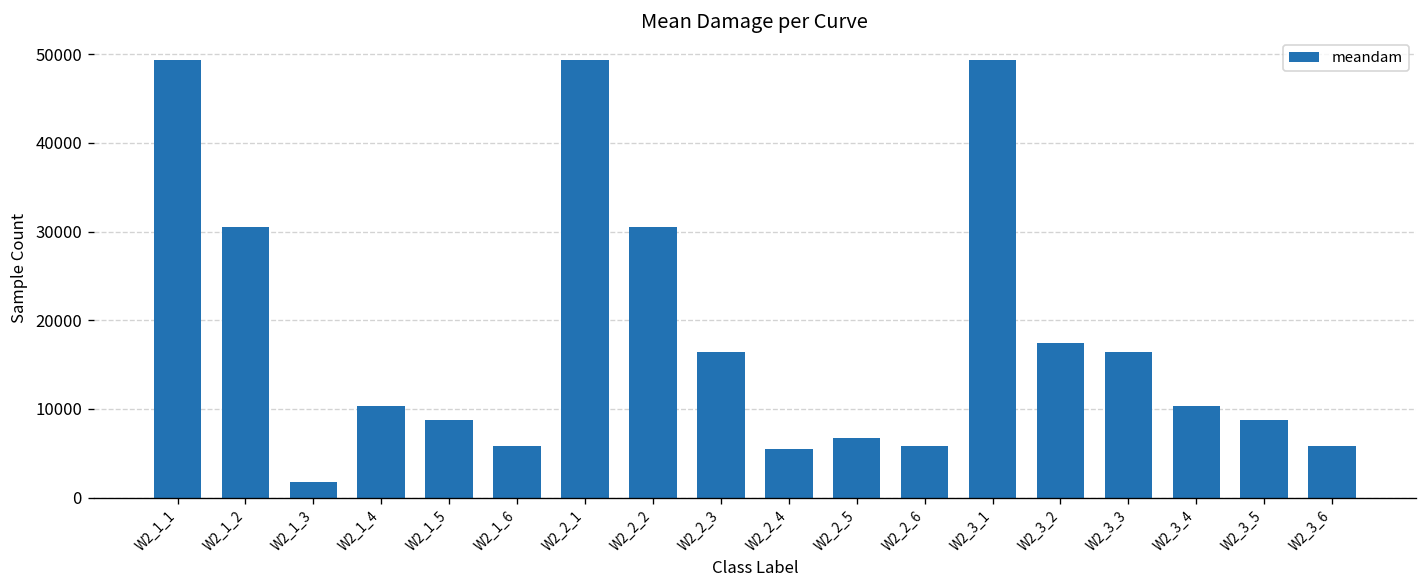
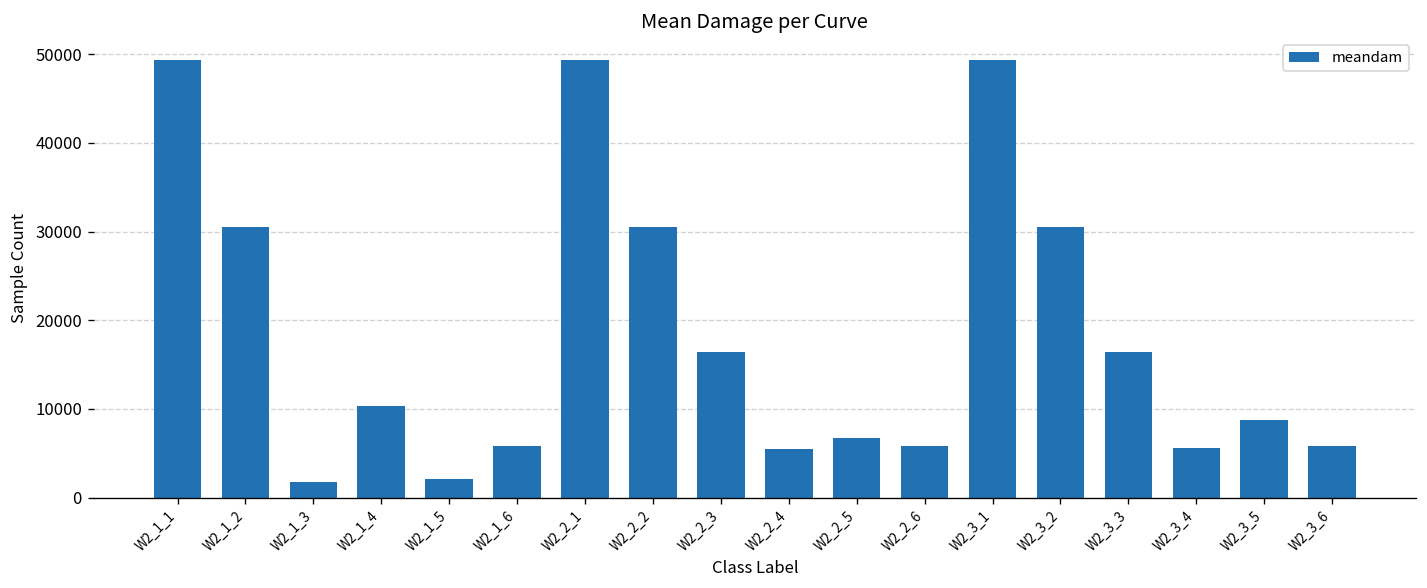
  {
    "W2_1_1": 49000,
    "W2_1_2": 31000,
    "W2_1_3": 2000,
    "W2_1_4": 10000,
-   "W2_1_5": 9000,
+   "W2_1_5": 2000,
    "W2_1_6": 6000,
    "W2_2_1": 49000,
    "W2_2_2": 31000,
    "W2_2_3": 16000,
    "W2_2_4": 5000,
    "W2_2_5": 7000,
    "W2_2_6": 6000,
    "W2_3_1": 49000,
-   "W2_3_2": 17000,
+   "W2_3_2": 31000,
    "W2_3_3": 16000,
-   "W2_3_4": 10000,
+   "W2_3_4": 6000,
    "W2_3_5": 9000,
    "W2_3_6": 6000
  }
